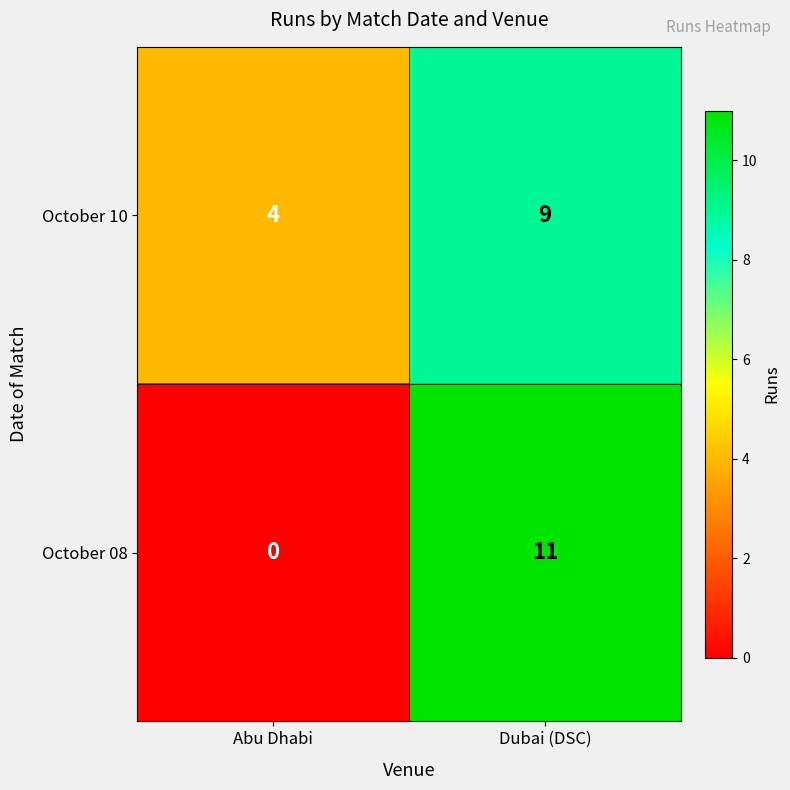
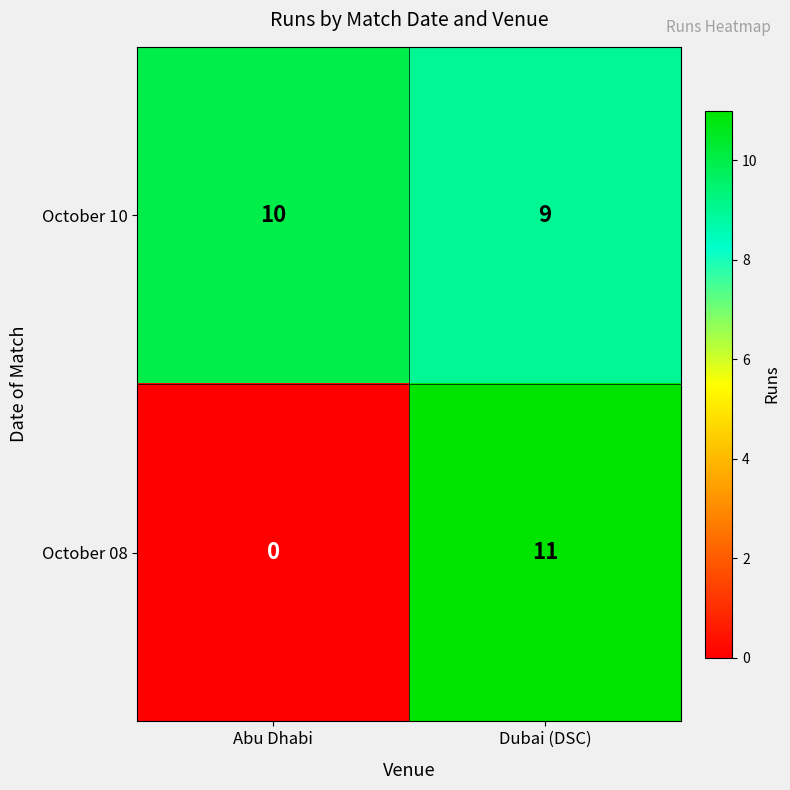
  {
    "October 10": {
-     "Abu Dhabi": 4,
+     "Abu Dhabi": 10,
      "Dubai (DSC)": 9
    },
    "October 08": {
      "Abu Dhabi": 0,
      "Dubai (DSC)": 11
    }
  }
